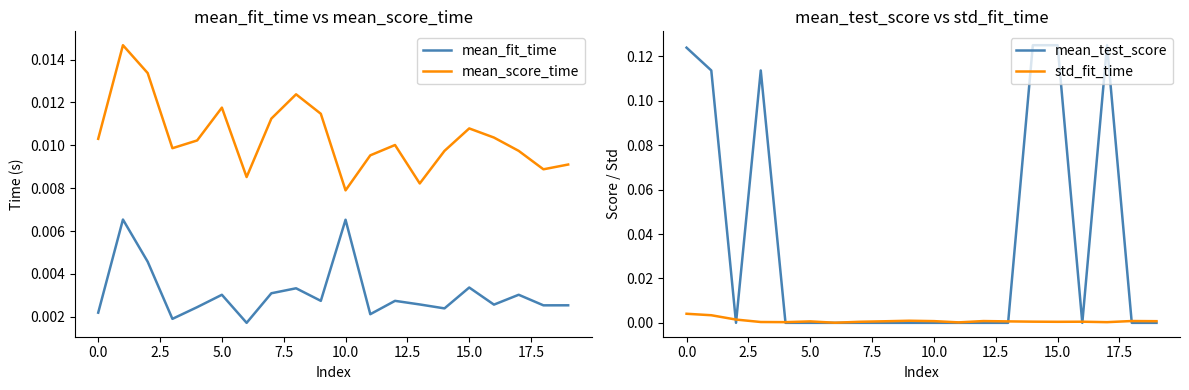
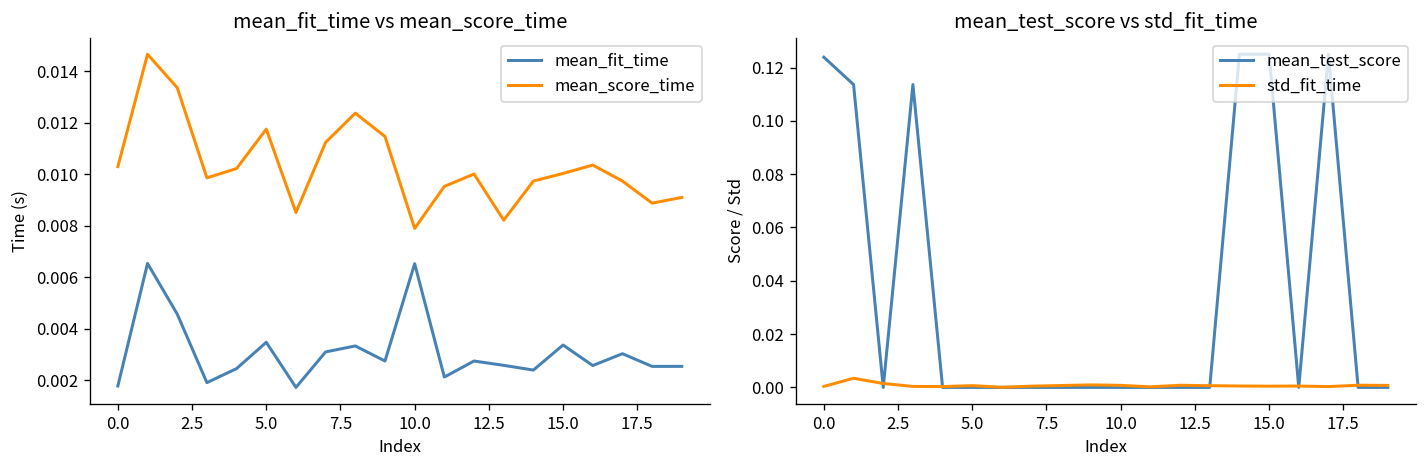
  {
    "mean_fit_time vs mean_score_time": {
      "mean_fit_time": {
-       "0.0": 0.0022,
-       "5.0": 0.0030,
+       "0.0": 0.0018,
+       "5.0": 0.0035,
        "10.0": 0.0065,
        "15.0": 0.0034
      },
      "mean_score_time": {
        "0.0": 0.0103,
        "5.0": 0.0118,
        "10.0": 0.0079,
-       "15.0": 0.0108
+       "15.0": 0.0100
      }
    },
    "mean_test_score vs std_fit_time": {
      "mean_test_score": {
        "0.0": 0.124
      },
      "std_fit_time": {
-       "0.0": 0.004,
+       "0.0": 0.000,
        "15.0": 0.000
      }
    }
  }
